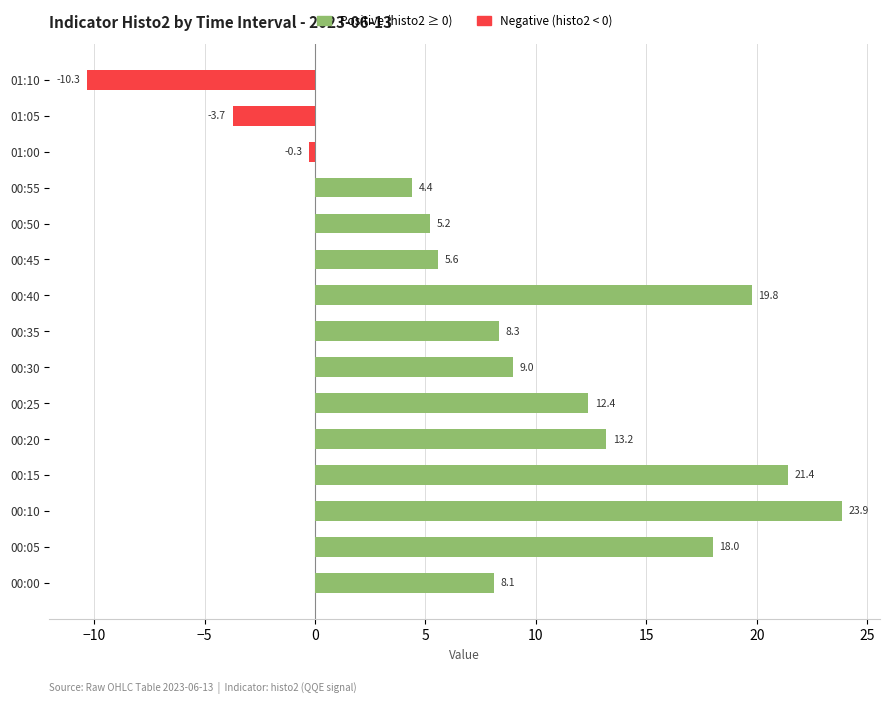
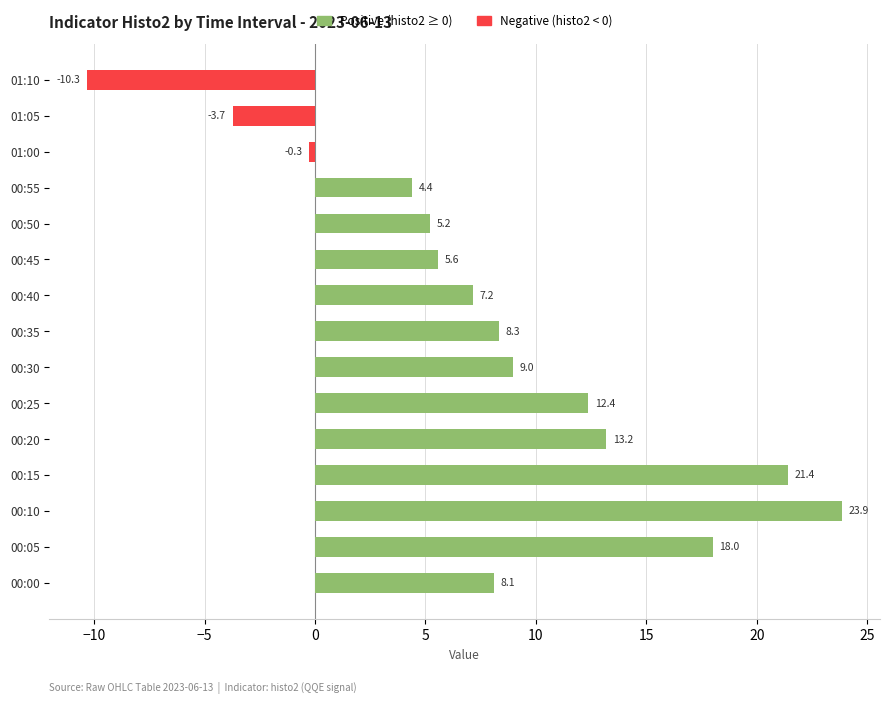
  {
    "01:10": -10.3,
    "01:05": -3.7,
    "01:00": -0.3,
    "00:55": 4.4,
    "00:50": 5.2,
    "00:45": 5.6,
-   "00:40": 19.8,
+   "00:40": 7.2,
    "00:35": 8.3,
    "00:30": 9.0,
    "00:25": 12.4,
    "00:20": 13.2,
    "00:15": 21.4,
    "00:10": 23.9,
    "00:05": 18.0,
    "00:00": 8.1
  }
